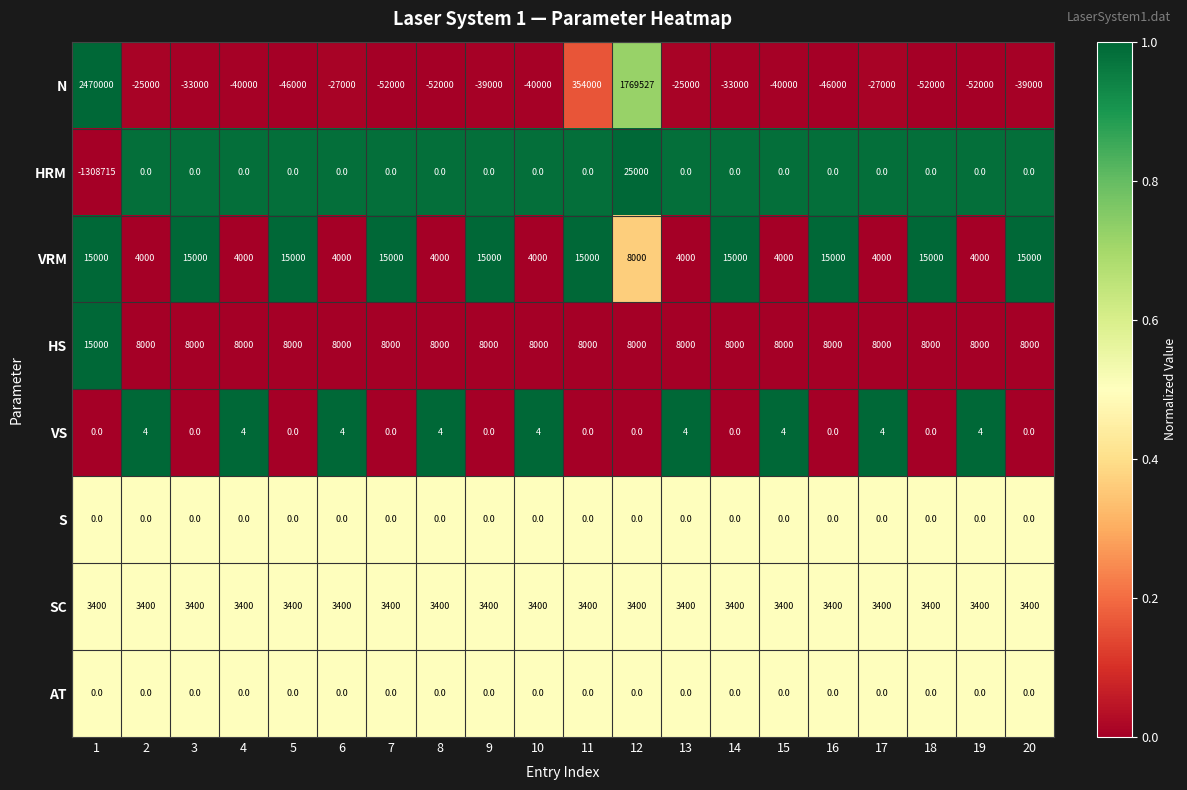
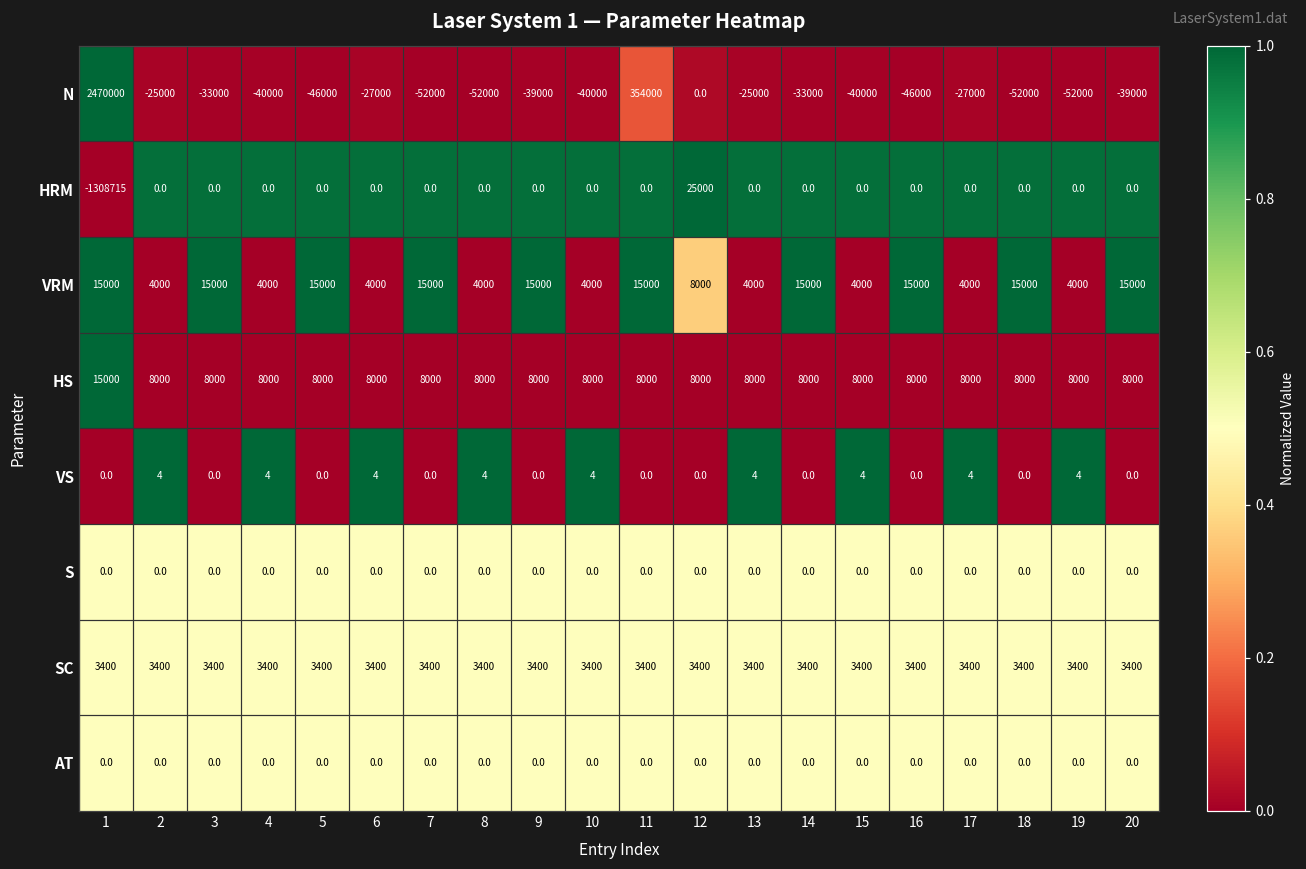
  {
    "N": {
      "1": 2470000,
      "2": -25000,
      "3": -33000,
      "4": -40000,
      "5": -46000,
      "6": -27000,
      "7": -52000,
      "8": -52000,
      "9": -39000,
      "10": -40000,
      "11": 354000,
-     "12": 1769527,
+     "12": 0.0,
      "13": -25000,
      "14": -33000,
      "15": -40000,
      "16": -46000,
      "17": -27000,
      "18": -52000,
      "19": -52000,
      "20": -39000
    },
    "HRM": {
      "1": -1308715,
      "2": 0.0,
      "3": 0.0,
      "4": 0.0,
      "5": 0.0,
      "6": 0.0,
      "7": 0.0,
      "8": 0.0,
      "9": 0.0,
      "10": 0.0,
      "11": 0.0,
      "12": 25000,
      "13": 0.0,
      "14": 0.0,
      "15": 0.0,
      "16": 0.0,
      "17": 0.0,
      "18": 0.0,
      "19": 0.0,
      "20": 0.0
    },
    "VRM": {
      "1": 15000,
      "2": 4000,
      "3": 15000,
      "4": 4000,
      "5": 15000,
      "6": 4000,
      "7": 15000,
      "8": 4000,
      "9": 15000,
      "10": 4000,
      "11": 15000,
      "12": 8000,
      "13": 4000,
      "14": 15000,
      "15": 4000,
      "16": 15000,
      "17": 4000,
      "18": 15000,
      "19": 4000,
      "20": 15000
    },
    "HS": {
      "1": 15000,
      "2": 8000,
      "3": 8000,
      "4": 8000,
      "5": 8000,
      "6": 8000,
      "7": 8000,
      "8": 8000,
      "9": 8000,
      "10": 8000,
      "11": 8000,
      "12": 8000,
      "13": 8000,
      "14": 8000,
      "15": 8000,
      "16": 8000,
      "17": 8000,
      "18": 8000,
      "19": 8000,
      "20": 8000
    },
    "VS": {
      "1": 0.0,
      "2": 4,
      "3": 0.0,
      "4": 4,
      "5": 0.0,
      "6": 4,
      "7": 0.0,
      "8": 4,
      "9": 0.0,
      "10": 4,
      "11": 0.0,
      "12": 0.0,
      "13": 4,
      "14": 0.0,
      "15": 4,
      "16": 0.0,
      "17": 4,
      "18": 0.0,
      "19": 4,
      "20": 0.0
    },
    "S": {
      "1": 0.0,
      "2": 0.0,
      "3": 0.0,
      "4": 0.0,
      "5": 0.0,
      "6": 0.0,
      "7": 0.0,
      "8": 0.0,
      "9": 0.0,
      "10": 0.0,
      "11": 0.0,
      "12": 0.0,
      "13": 0.0,
      "14": 0.0,
      "15": 0.0,
      "16": 0.0,
      "17": 0.0,
      "18": 0.0,
      "19": 0.0,
      "20": 0.0
    },
    "SC": {
      "1": 3400,
      "2": 3400,
      "3": 3400,
      "4": 3400,
      "5": 3400,
      "6": 3400,
      "7": 3400,
      "8": 3400,
      "9": 3400,
      "10": 3400,
      "11": 3400,
      "12": 3400,
      "13": 3400,
      "14": 3400,
      "15": 3400,
      "16": 3400,
      "17": 3400,
      "18": 3400,
      "19": 3400,
      "20": 3400
    },
    "AT": {
      "1": 0.0,
      "2": 0.0,
      "3": 0.0,
      "4": 0.0,
      "5": 0.0,
      "6": 0.0,
      "7": 0.0,
      "8": 0.0,
      "9": 0.0,
      "10": 0.0,
      "11": 0.0,
      "12": 0.0,
      "13": 0.0,
      "14": 0.0,
      "15": 0.0,
      "16": 0.0,
      "17": 0.0,
      "18": 0.0,
      "19": 0.0,
      "20": 0.0
    }
  }
